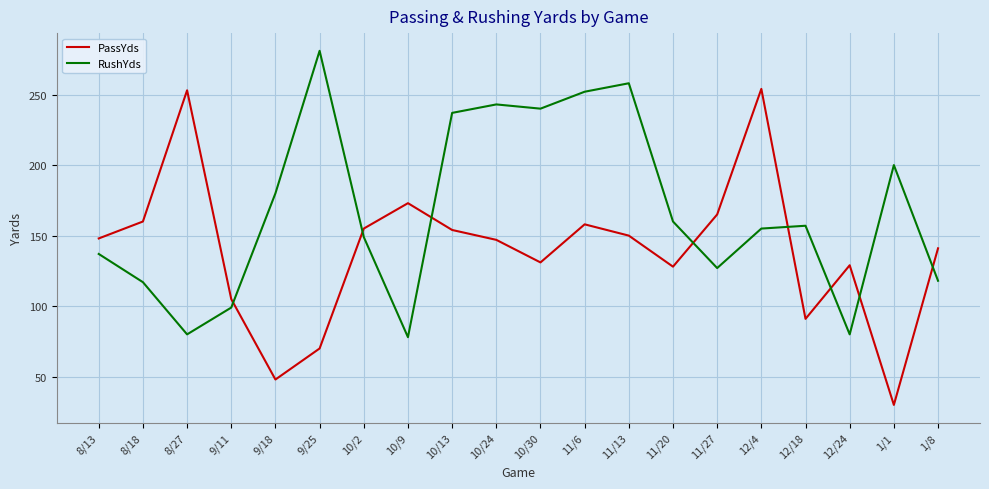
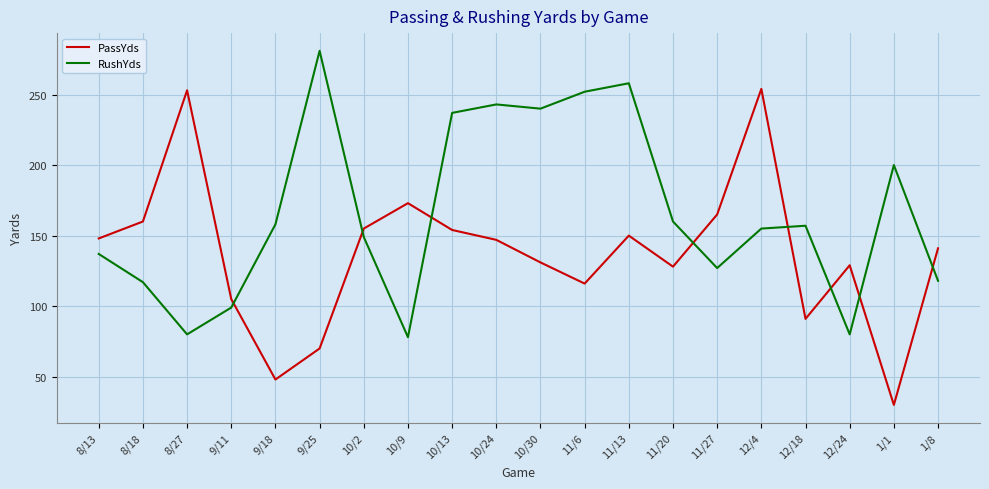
  {
    "PassYds": {
      "8/13": 148,
      "8/18": 160,
      "8/27": 253,
      "9/11": 105,
      "9/18": 48,
      "9/25": 70,
      "10/2": 155,
      "10/9": 173,
      "10/13": 154,
      "10/24": 147,
      "10/30": 131,
-     "11/6": 158,
+     "11/6": 116,
      "11/13": 150,
      "11/20": 128,
      "11/27": 165,
      "12/4": 254,
      "12/18": 91,
      "12/24": 129,
      "1/1": 30,
      "1/8": 141
    },
    "RushYds": {
      "8/13": 137,
      "8/18": 117,
      "8/27": 80,
      "9/11": 99,
-     "9/18": 180,
+     "9/18": 158,
      "9/25": 281,
      "10/2": 149,
      "10/9": 78,
      "10/13": 237,
      "10/24": 243,
      "10/30": 240,
      "11/6": 252,
      "11/13": 258,
      "11/20": 160,
      "11/27": 127,
      "12/4": 155,
      "12/18": 157,
      "12/24": 80,
      "1/1": 200,
      "1/8": 118
    }
  }
